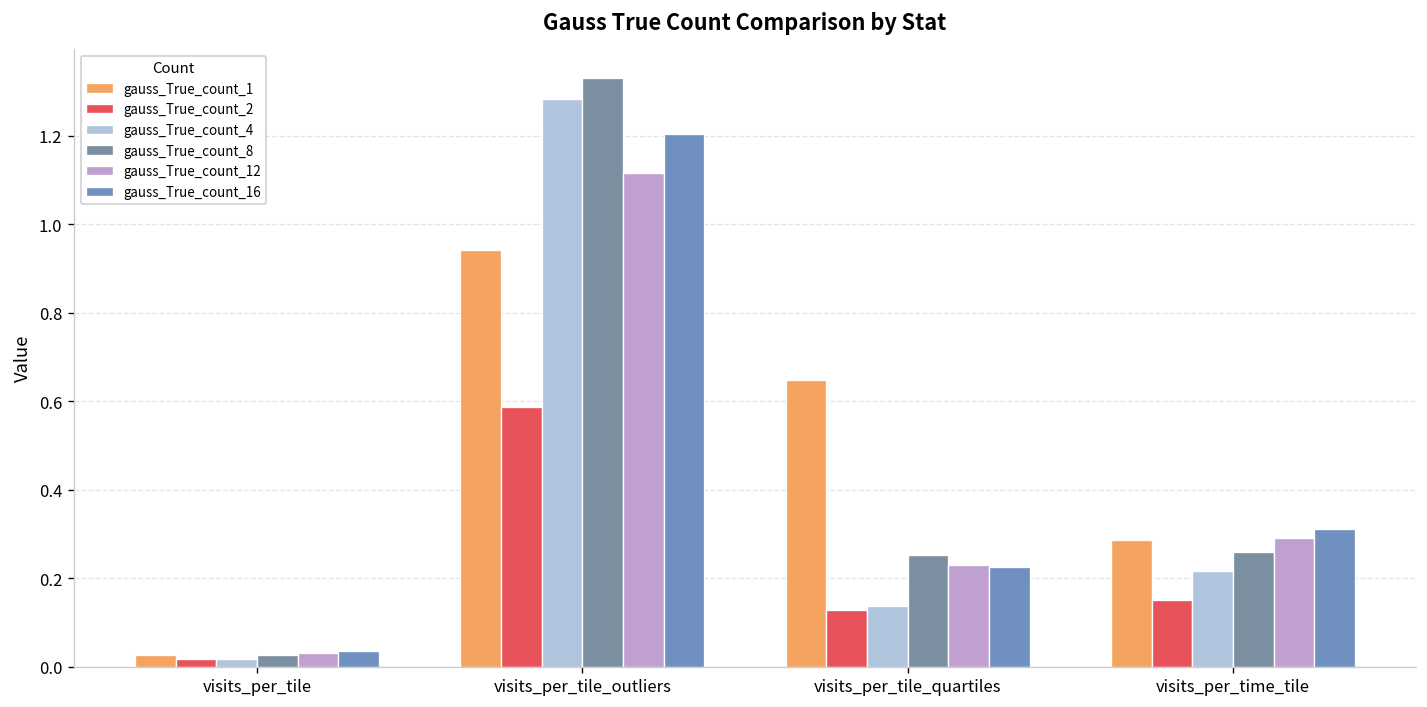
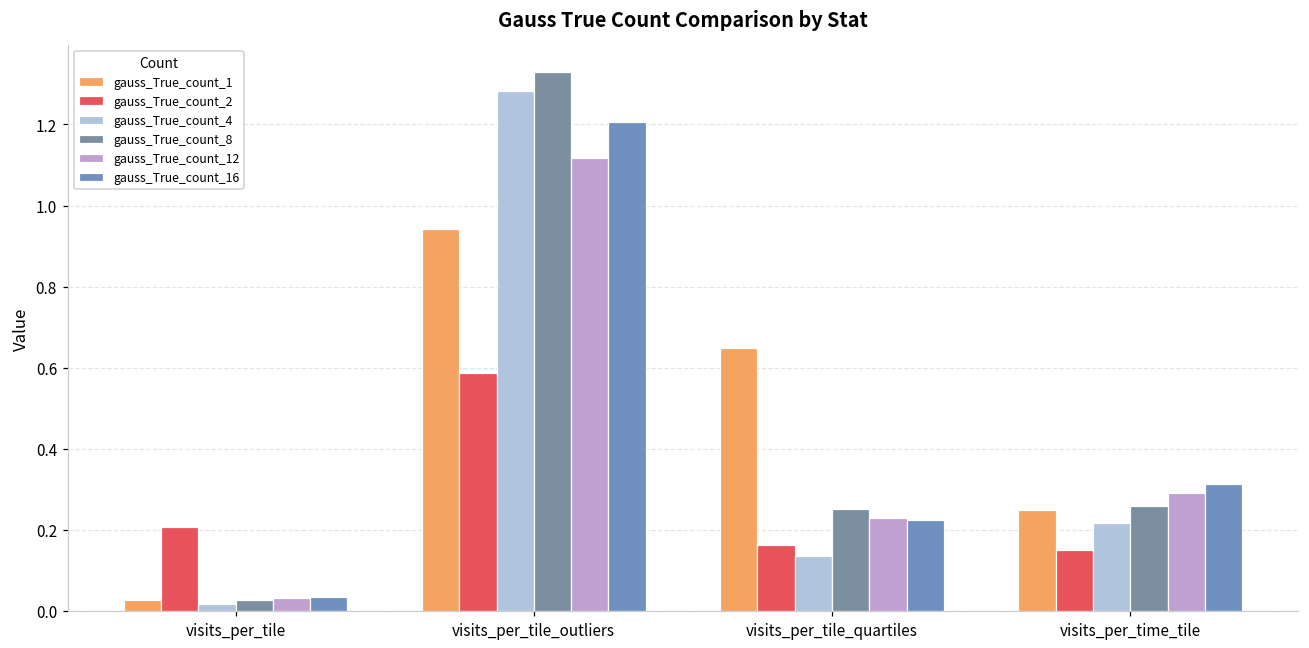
  {
    "gauss_True_count_1": {
      "visits_per_tile": 0.03,
      "visits_per_tile_outliers": 0.94,
      "visits_per_tile_quartiles": 0.65,
-     "visits_per_time_tile": 0.29
+     "visits_per_time_tile": 0.25
    },
    "gauss_True_count_2": {
-     "visits_per_tile": 0.02,
+     "visits_per_tile": 0.21,
      "visits_per_tile_outliers": 0.59,
-     "visits_per_tile_quartiles": 0.13,
+     "visits_per_tile_quartiles": 0.16,
      "visits_per_time_tile": 0.15
    }
  }
